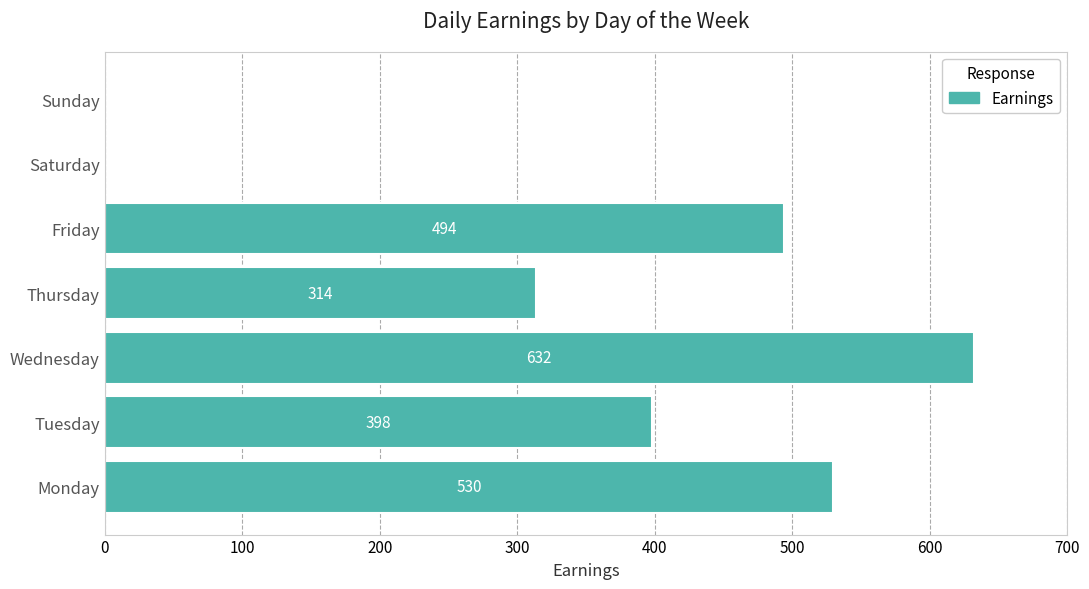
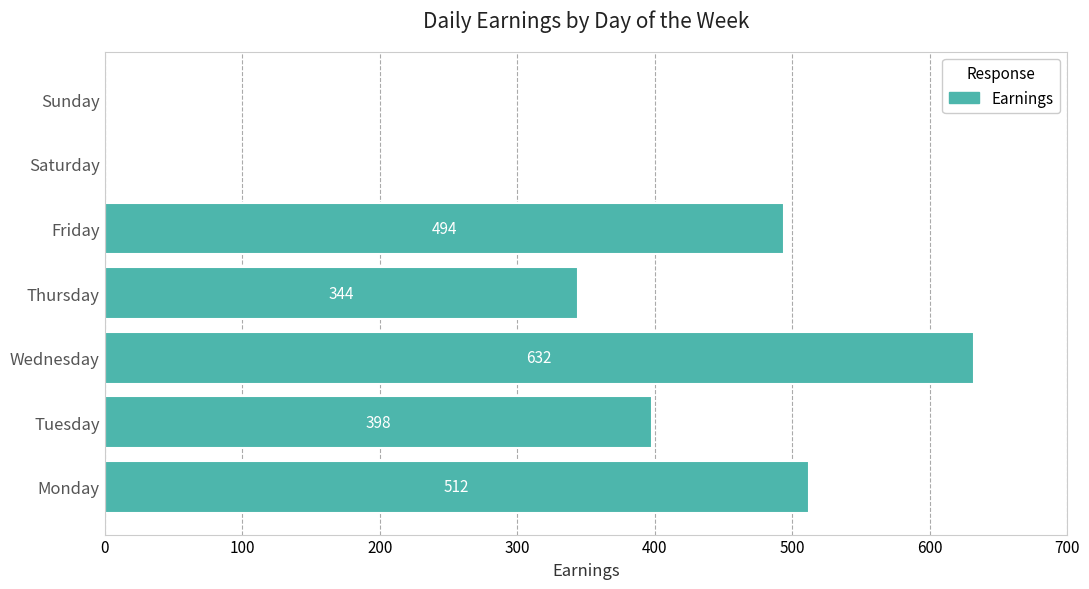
  {
    "Friday": 494,
-   "Thursday": 314,
+   "Thursday": 344,
    "Wednesday": 632,
    "Tuesday": 398,
-   "Monday": 530
+   "Monday": 512
  }
